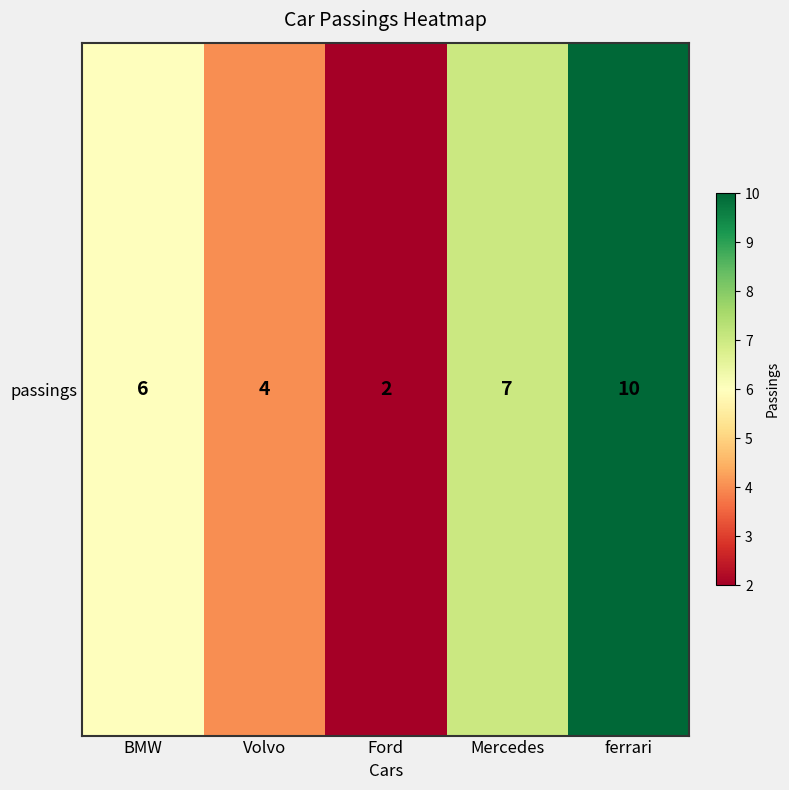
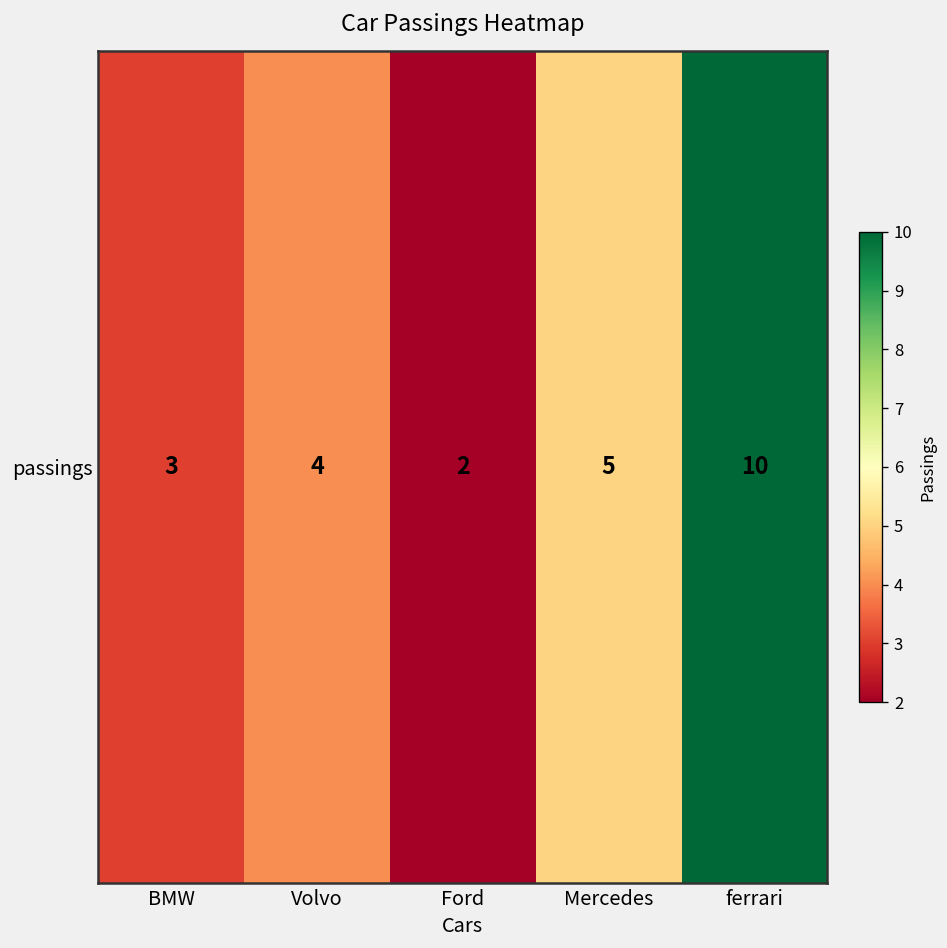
  {
    "passings": {
-     "BMW": 6,
+     "BMW": 3,
      "Volvo": 4,
      "Ford": 2,
-     "Mercedes": 7,
+     "Mercedes": 5,
      "ferrari": 10
    }
  }
